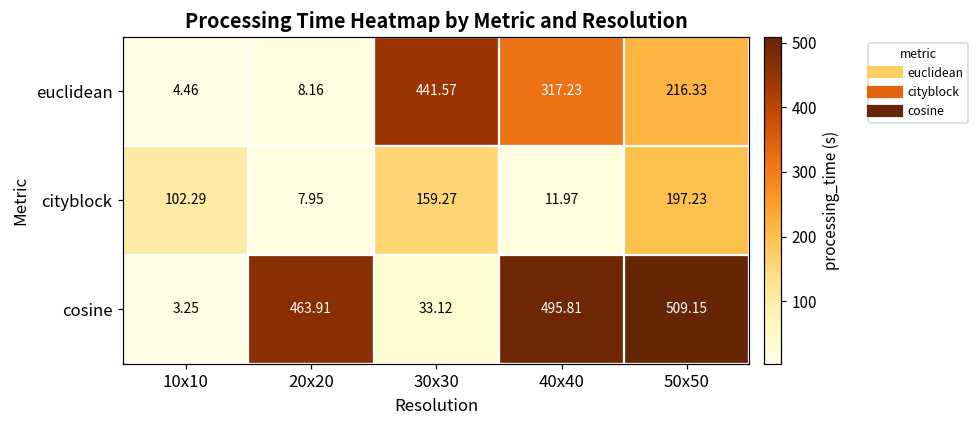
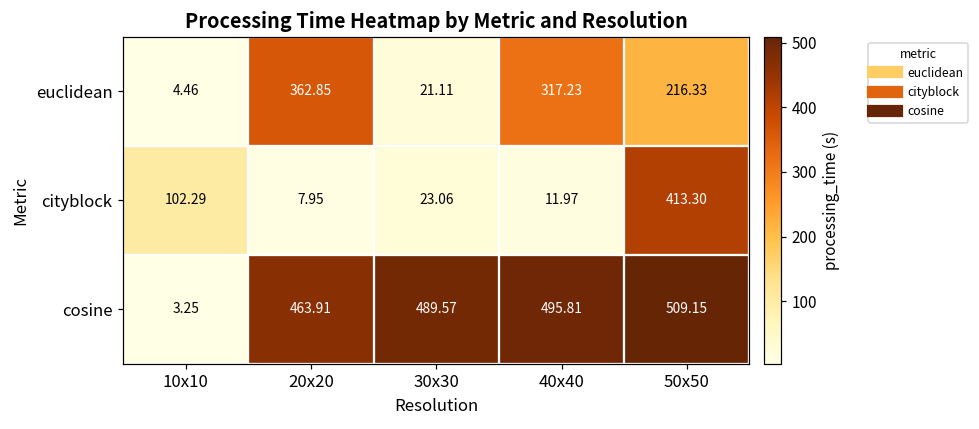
  {
    "euclidean": {
      "10x10": 4.46,
-     "20x20": 8.16,
-     "30x30": 441.57,
+     "20x20": 362.85,
+     "30x30": 21.11,
      "40x40": 317.23,
      "50x50": 216.33
    },
    "cityblock": {
      "10x10": 102.29,
      "20x20": 7.95,
-     "30x30": 159.27,
+     "30x30": 23.06,
      "40x40": 11.97,
-     "50x50": 197.23
+     "50x50": 413.30
    },
    "cosine": {
      "10x10": 3.25,
      "20x20": 463.91,
-     "30x30": 33.12,
+     "30x30": 489.57,
      "40x40": 495.81,
      "50x50": 509.15
    }
  }
